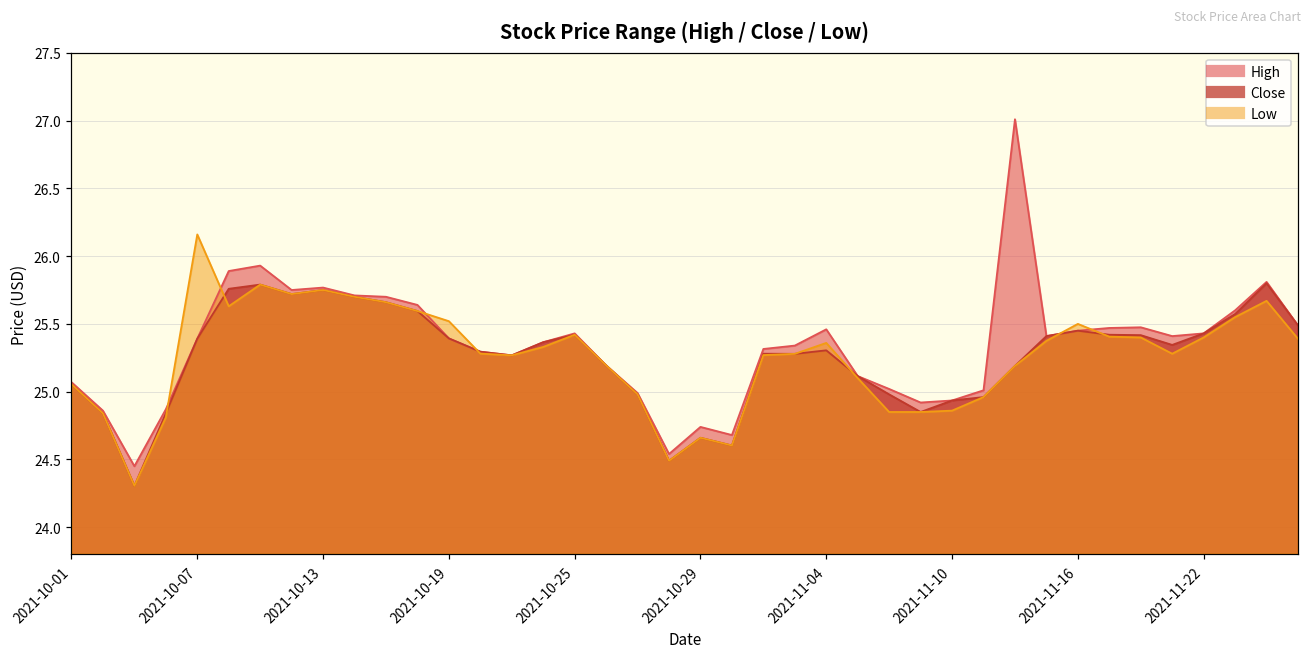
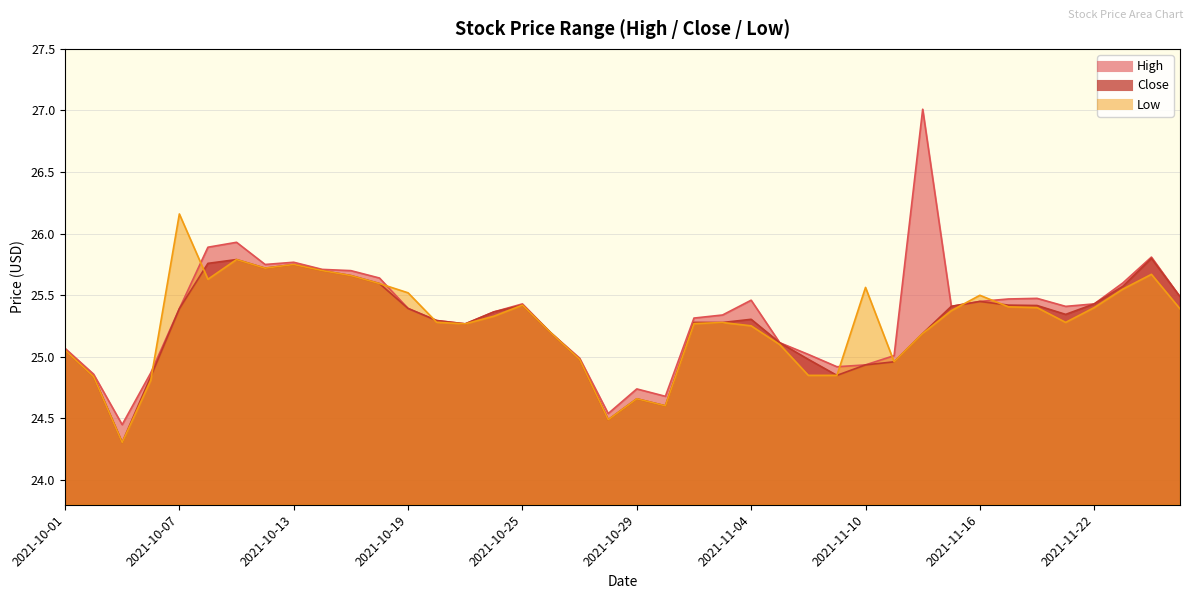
  {
    "Low": {
      "2021-10-07": 26.16,
      "2021-10-19": 25.52,
-     "2021-11-04": 25.36,
-     "2021-11-10": 24.86,
+     "2021-11-04": 25.25,
+     "2021-11-10": 25.56,
      "2021-11-16": 25.50,
      "2021-11-22": 25.40
    }
  }
